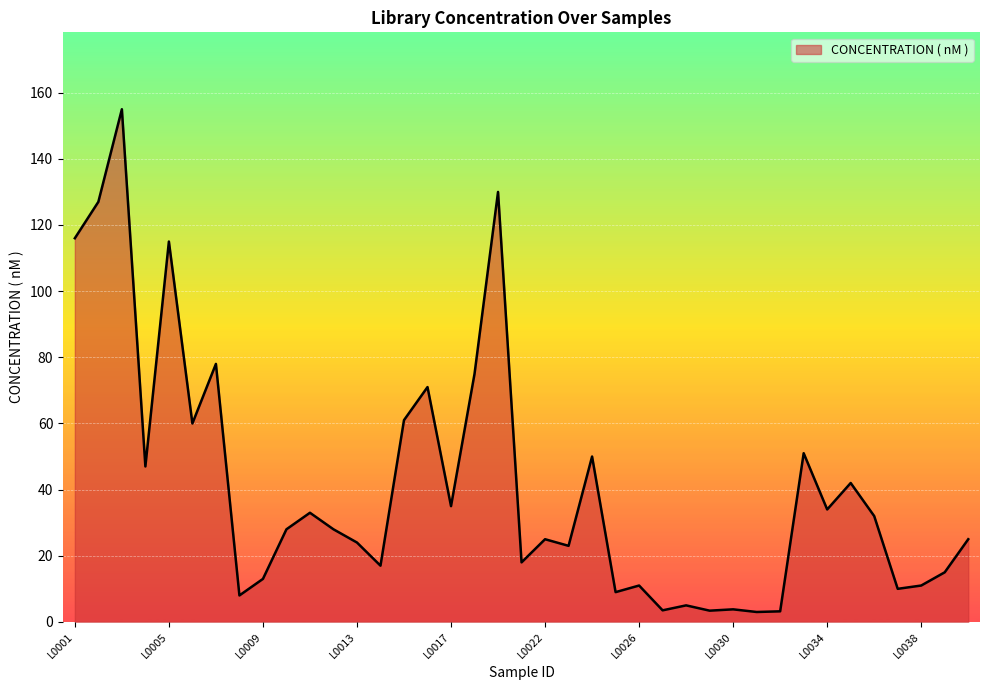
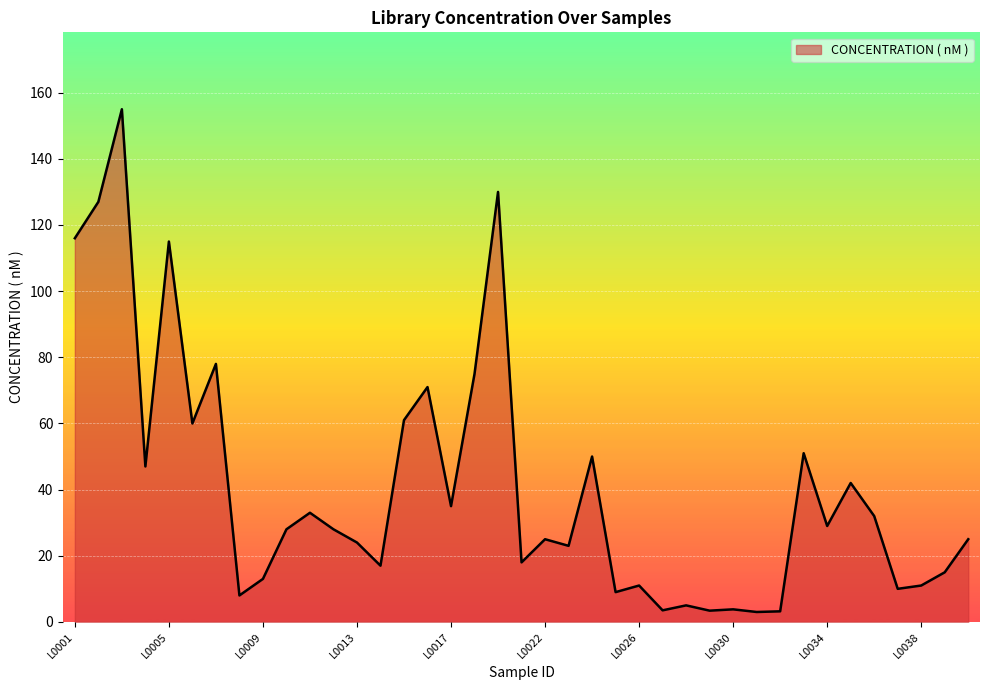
  {
    "L0001": 116,
    "L0005": 115,
    "L0009": 13,
    "L0013": 24,
    "L0017": 35,
    "L0022": 25,
    "L0026": 11,
    "L0030": 4,
-   "L0034": 34,
+   "L0034": 29,
    "L0038": 11
  }
